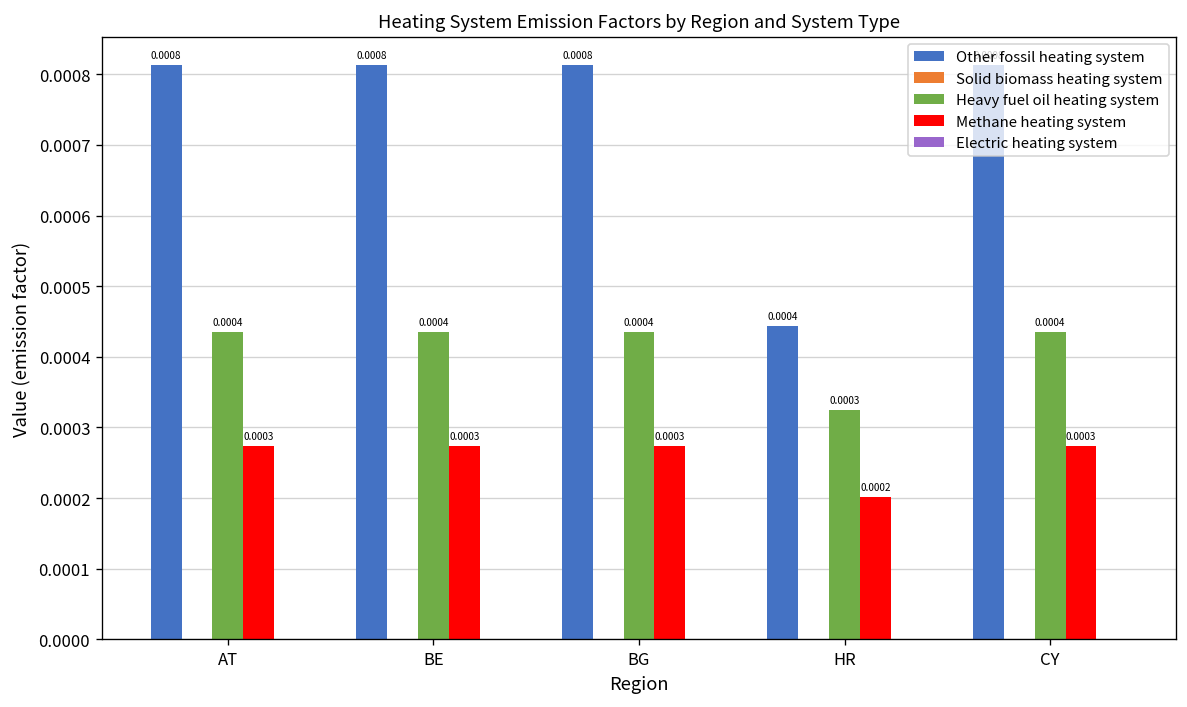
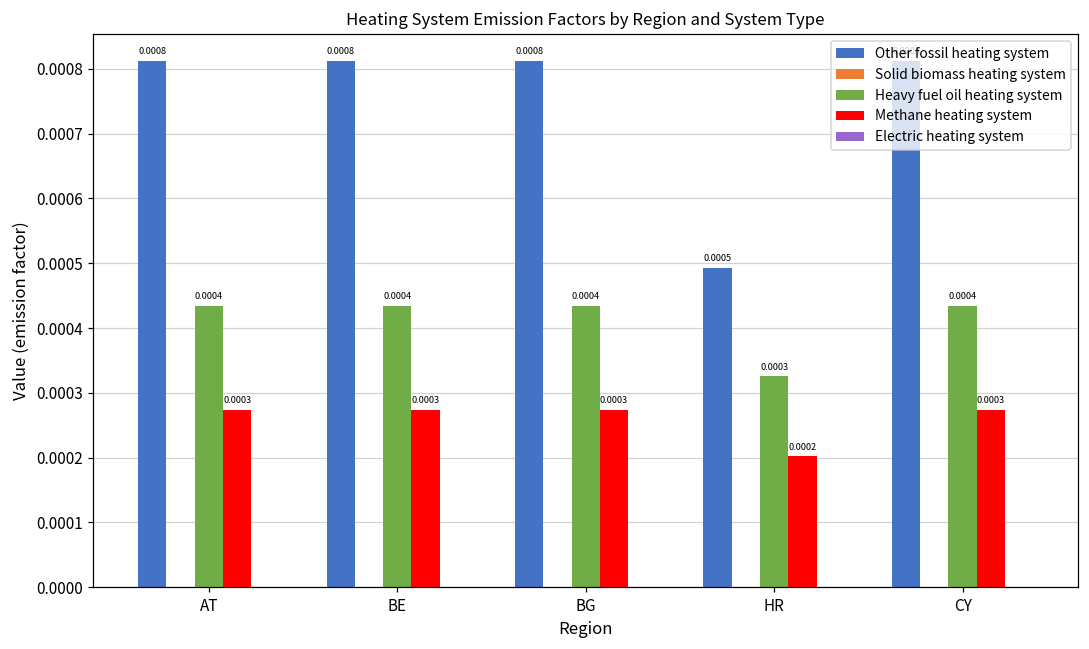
  {
    "Other fossil heating system": {
      "AT": 0.0008,
      "BE": 0.0008,
      "BG": 0.0008,
-     "HR": 0.0004
+     "HR": 0.0005
    },
    "Solid biomass heating system": {
      "AT": 0.00000,
      "BE": 0.00000,
      "BG": 0.00000,
      "HR": 0.00000,
      "CY": 0.00000
    },
    "Heavy fuel oil heating system": {
      "AT": 0.0004,
      "BE": 0.0004,
      "BG": 0.0004,
      "HR": 0.0003,
      "CY": 0.0004
    },
    "Methane heating system": {
      "AT": 0.0003,
      "BE": 0.0003,
      "BG": 0.0003,
      "HR": 0.0002,
      "CY": 0.0003
    },
    "Electric heating system": {
      "AT": 0.00000,
      "BE": 0.00000,
      "BG": 0.00000,
      "HR": 0.00000,
      "CY": 0.00000
    }
  }
